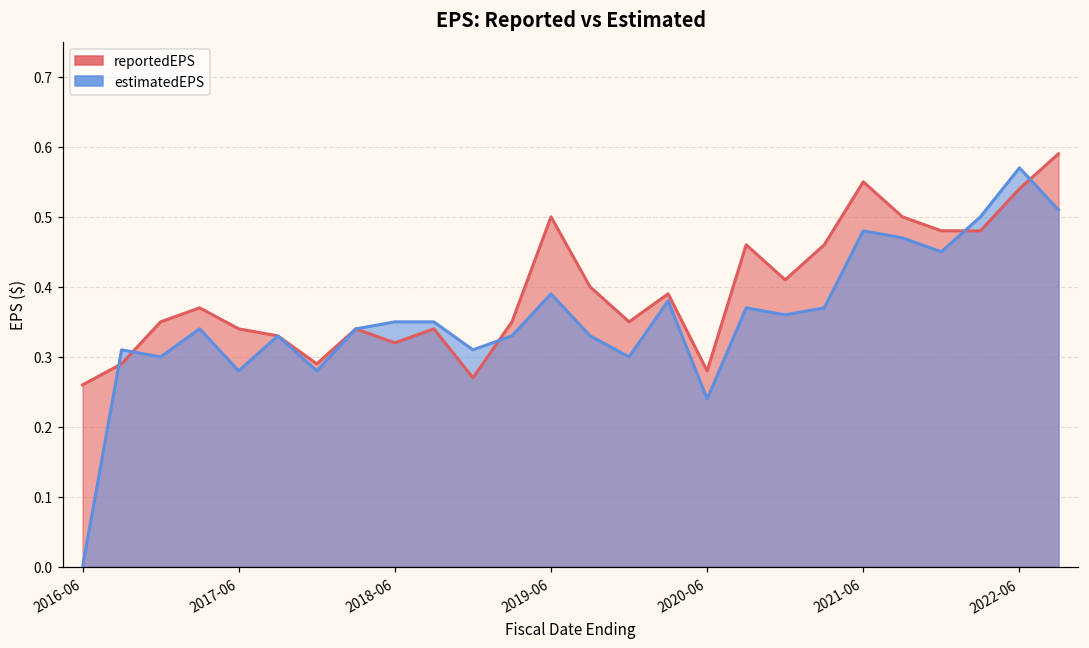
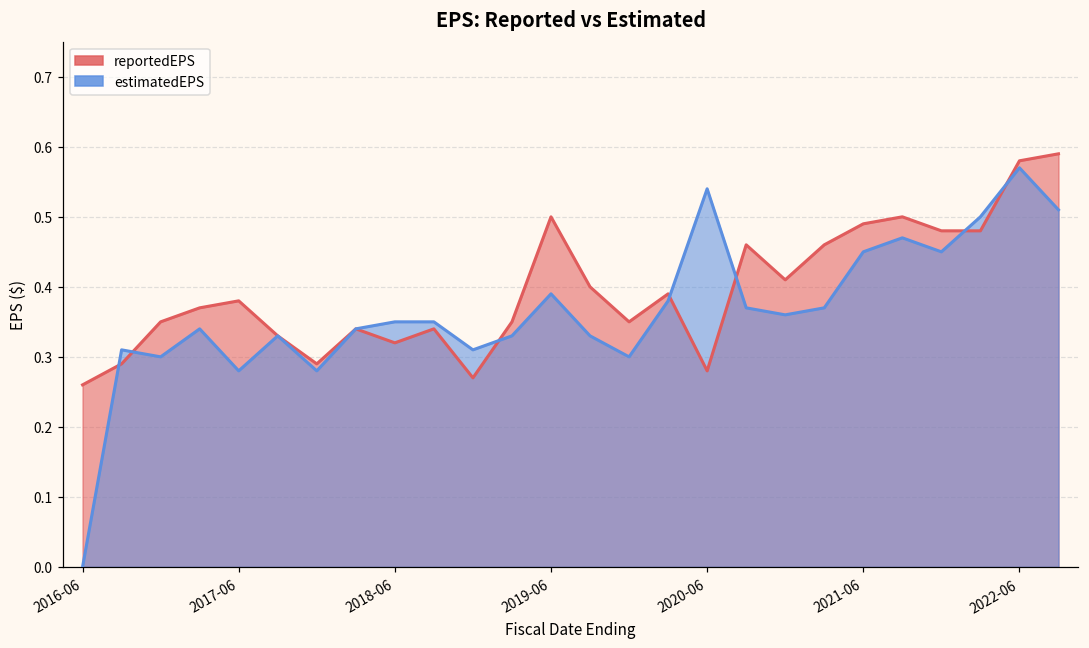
  {
    "reportedEPS": {
      "2016-06": 0.26,
-     "2017-06": 0.34,
+     "2017-06": 0.38,
      "2018-06": 0.32,
      "2019-06": 0.50,
      "2020-06": 0.28,
-     "2021-06": 0.55,
-     "2022-06": 0.54
+     "2021-06": 0.49,
+     "2022-06": 0.58
    },
    "estimatedEPS": {
      "2016-06": 0.00,
      "2017-06": 0.28,
      "2018-06": 0.35,
      "2019-06": 0.39,
-     "2020-06": 0.24,
-     "2021-06": 0.48,
+     "2020-06": 0.54,
+     "2021-06": 0.45,
      "2022-06": 0.57
    }
  }
